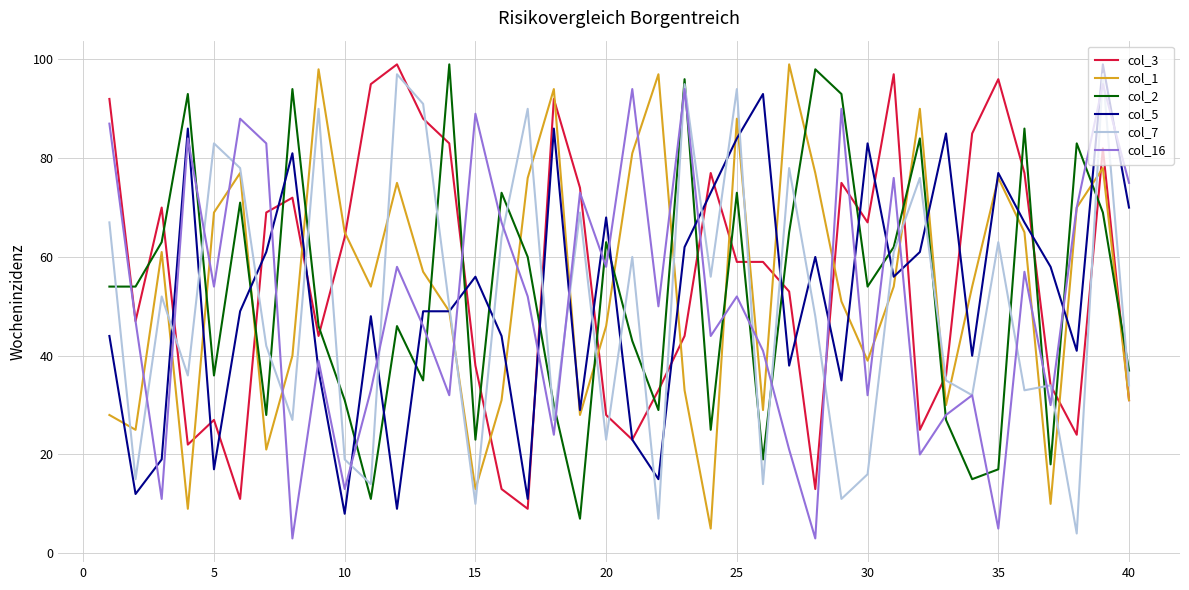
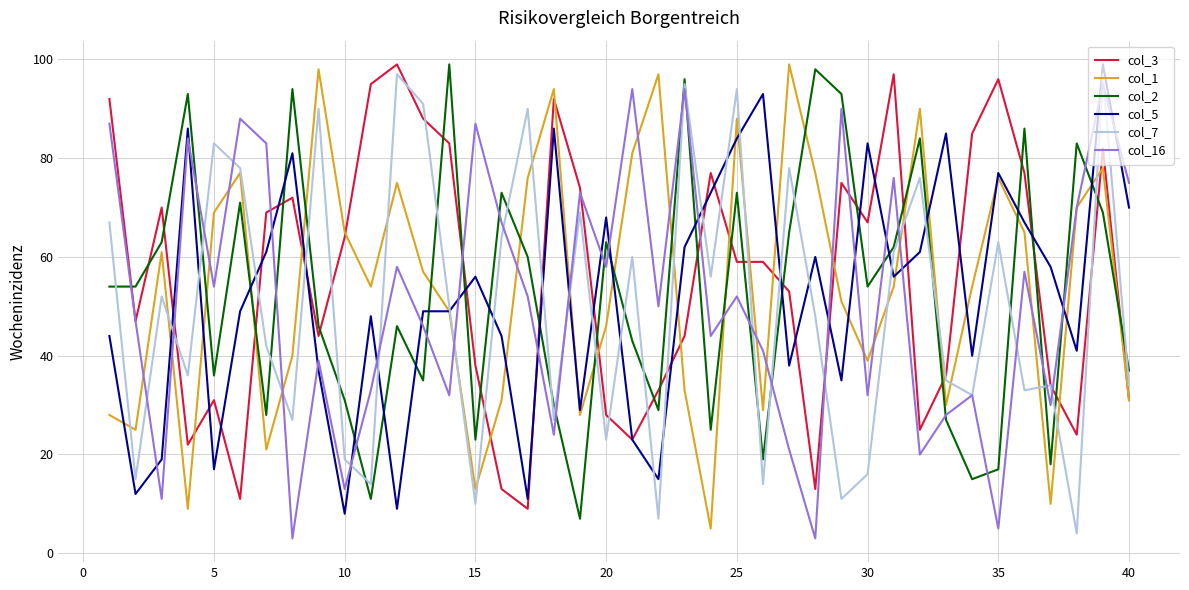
  {
    "col_3": {
-     "5": 27,
+     "5": 31,
      "10": 64,
      "15": 38,
      "20": 28,
      "25": 59,
      "30": 67,
      "35": 96
    },
    "col_1": {
      "5": 69,
      "10": 65,
      "15": 13,
      "20": 46,
      "25": 88,
      "30": 39,
      "35": 76
    },
    "col_2": {
      "5": 36,
      "10": 31,
      "15": 23,
      "20": 63,
      "25": 73,
      "30": 54,
      "35": 17,
      "40": 37
    },
    "col_5": {
      "5": 17,
      "10": 8,
      "15": 56,
      "20": 68,
      "25": 84,
      "30": 83,
      "35": 77,
      "40": 70
    },
    "col_7": {
      "5": 83,
      "10": 19,
      "15": 10,
      "20": 23,
      "25": 94,
      "30": 16,
      "35": 63,
      "40": 34
    },
    "col_16": {
      "5": 54,
      "10": 13,
-     "15": 89,
+     "15": 87,
      "20": 58,
      "25": 52,
      "30": 32,
      "35": 5,
      "40": 75
    }
  }
